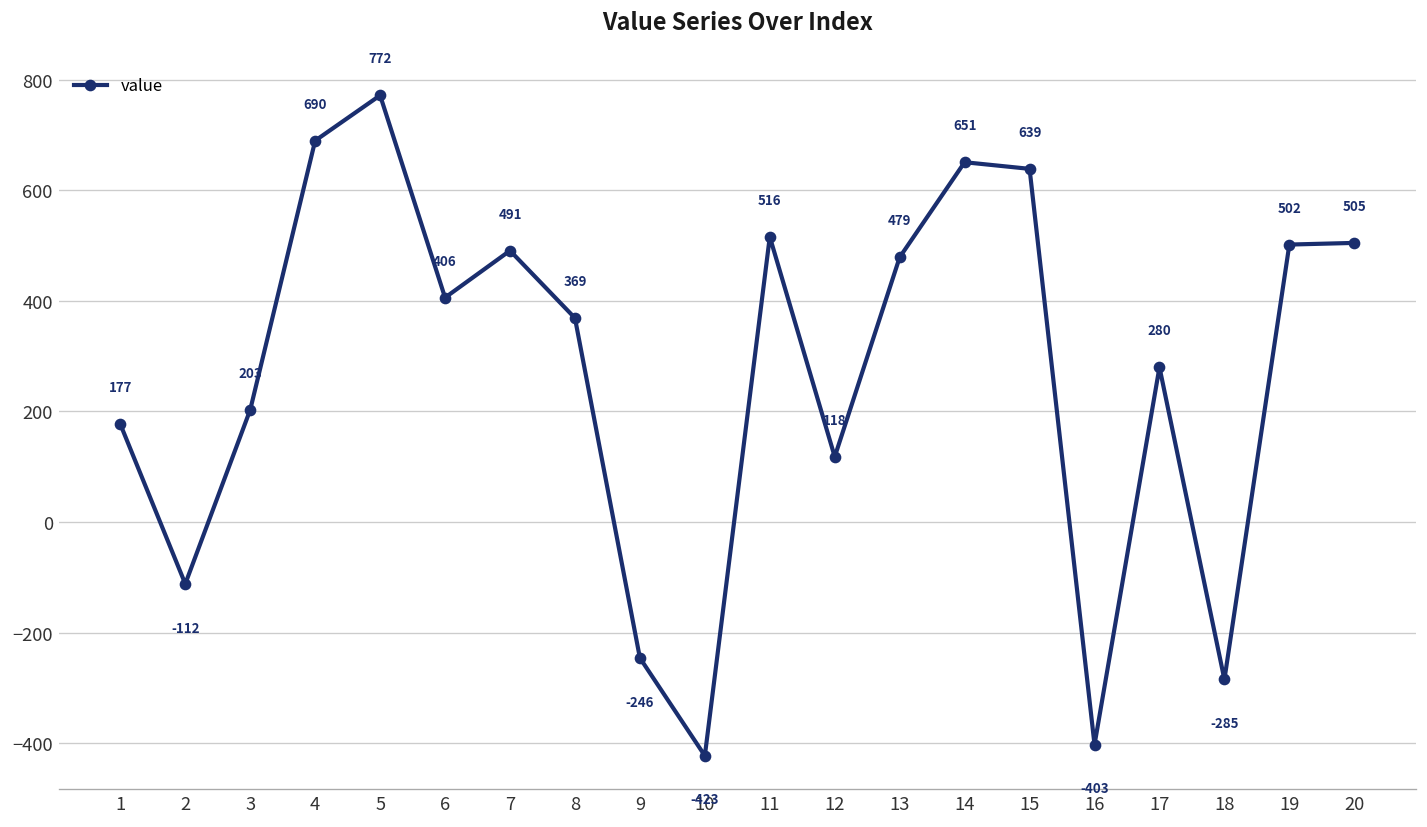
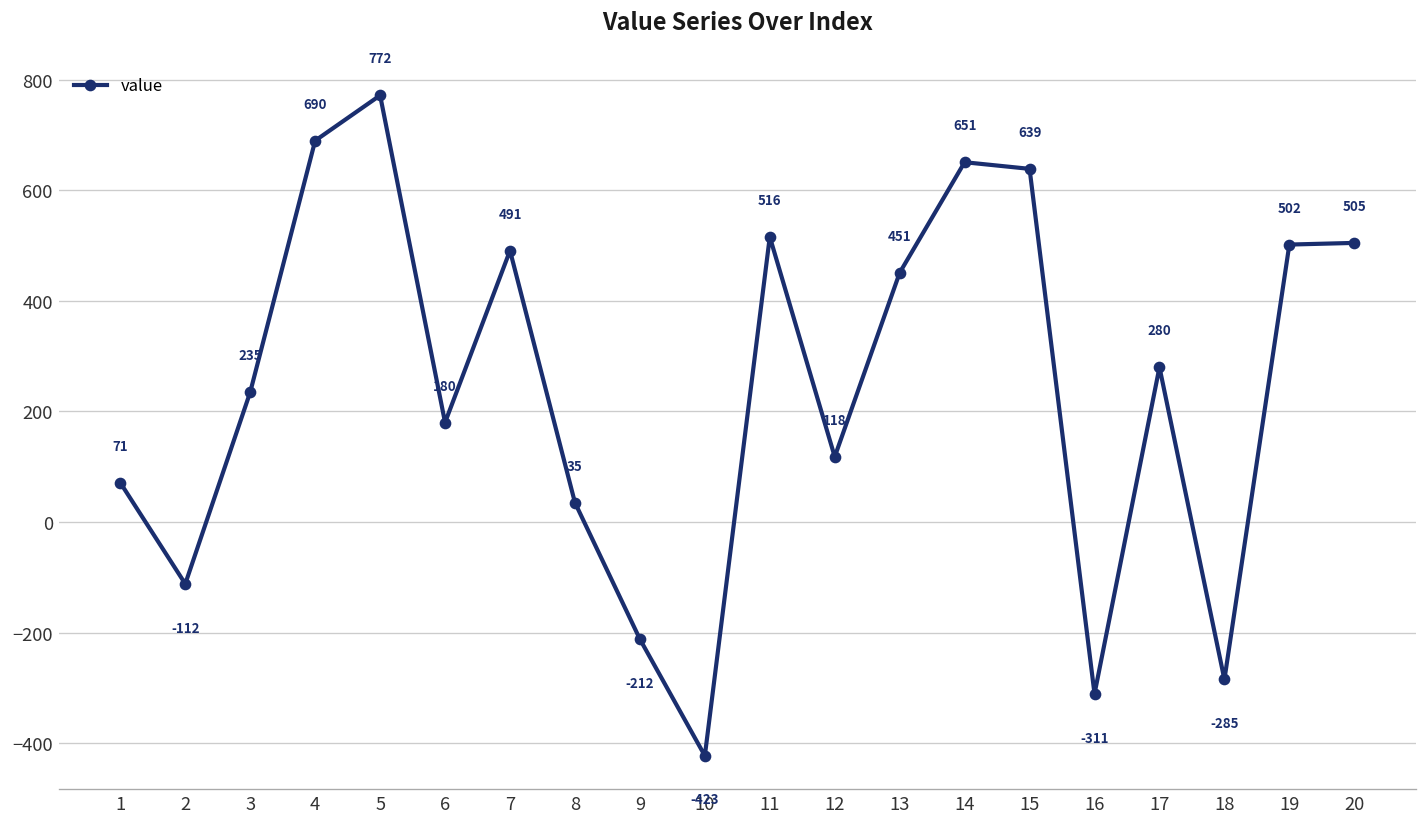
  {
-   "1": 177,
-   "3": 203,
+   "1": 71,
+   "3": 235,
    "4": 690,
    "5": 772,
-   "6": 406,
+   "6": 180,
    "7": 491,
-   "8": 369,
-   "9": -246,
+   "8": 35,
+   "9": -212,
    "11": 516,
    "12": 118,
-   "13": 479,
+   "13": 451,
    "14": 651,
    "15": 639,
-   "16": -403,
+   "16": -311,
    "17": 280,
    "19": 502,
    "20": 505
  }
